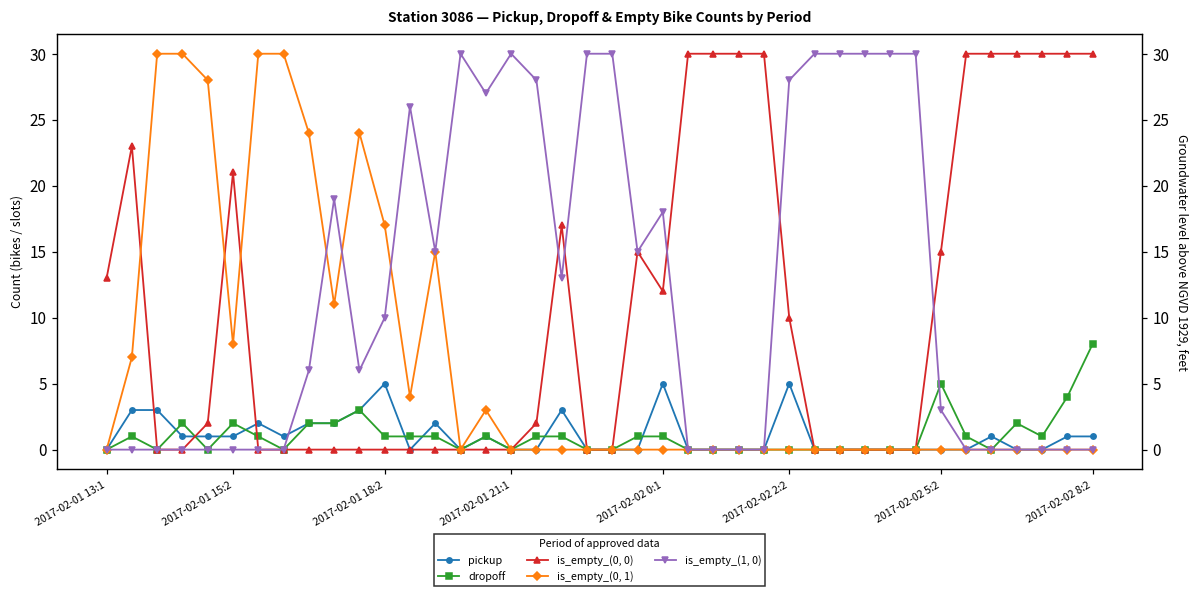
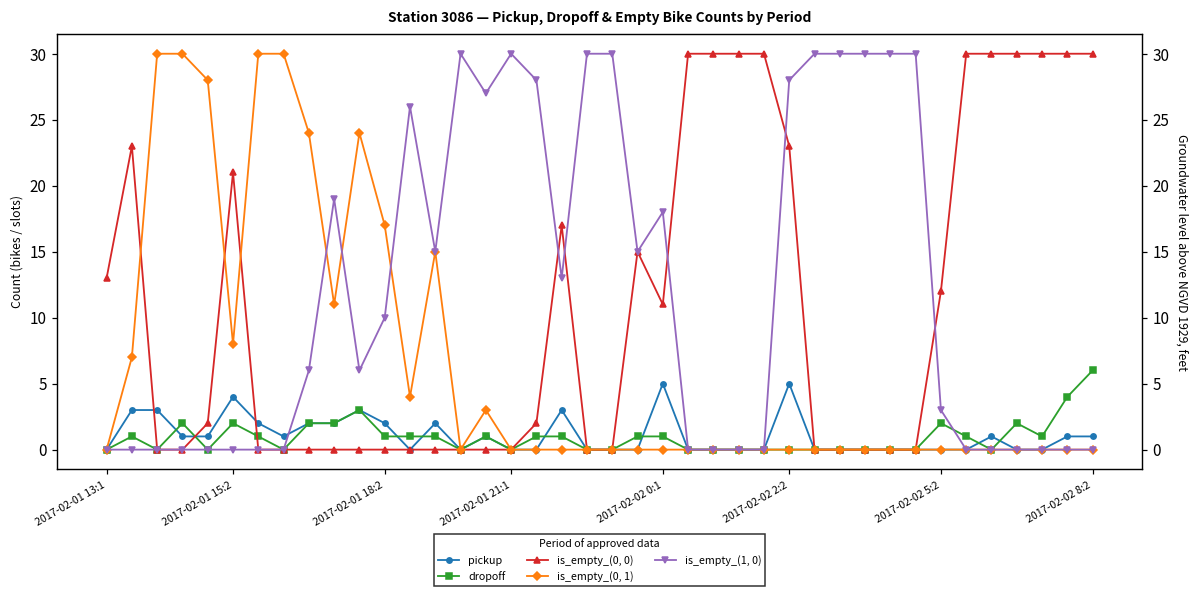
  {
    "pickup": {
-     "2017-02-01 15:2": 1,
-     "2017-02-01 18:2": 5,
+     "2017-02-01 15:2": 4,
+     "2017-02-01 18:2": 2,
      "2017-02-02 0:1": 5,
      "2017-02-02 2:2": 5,
      "2017-02-02 8:2": 1
    },
    "dropoff": {
      "2017-02-01 15:2": 2,
      "2017-02-01 18:2": 1,
      "2017-02-02 0:1": 1,
-     "2017-02-02 5:2": 5,
-     "2017-02-02 8:2": 8
+     "2017-02-02 5:2": 2,
+     "2017-02-02 8:2": 6
    },
    "is_empty_(0, 0)": {
      "2017-02-01 13:1": 13,
      "2017-02-01 15:2": 21,
      "2017-02-01 18:2": 0,
-     "2017-02-02 0:1": 12,
-     "2017-02-02 2:2": 10,
-     "2017-02-02 5:2": 15,
+     "2017-02-02 0:1": 11,
+     "2017-02-02 2:2": 23,
+     "2017-02-02 5:2": 12,
      "2017-02-02 8:2": 30
    },
    "is_empty_(0, 1)": {
      "2017-02-01 15:2": 8,
      "2017-02-01 18:2": 17,
      "2017-02-02 0:1": 0
    },
    "is_empty_(1, 0)": {
      "2017-02-01 15:2": 0,
      "2017-02-01 18:2": 10,
      "2017-02-01 21:1": 30,
      "2017-02-02 0:1": 18,
      "2017-02-02 2:2": 28,
      "2017-02-02 5:2": 3
    }
  }
